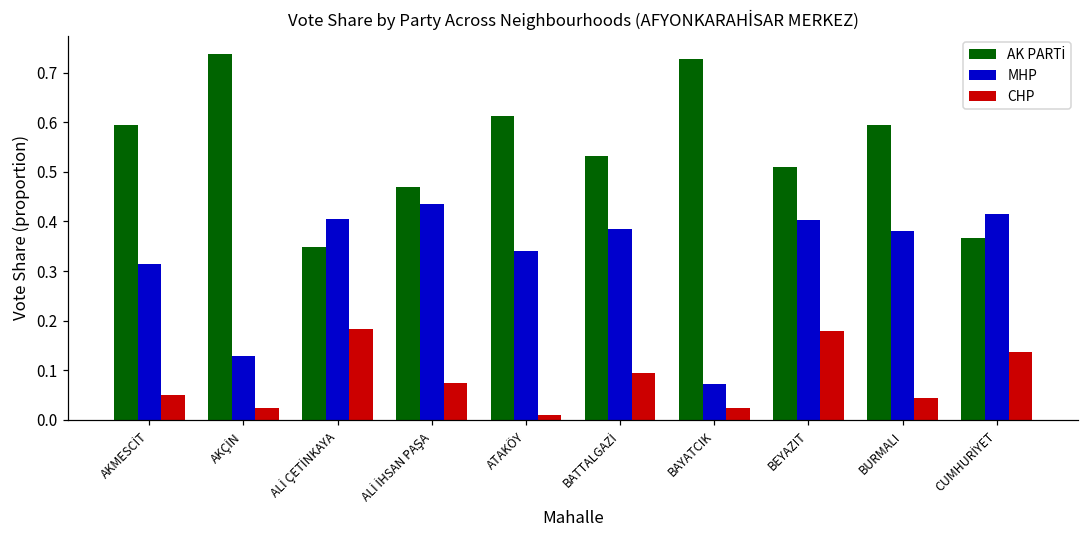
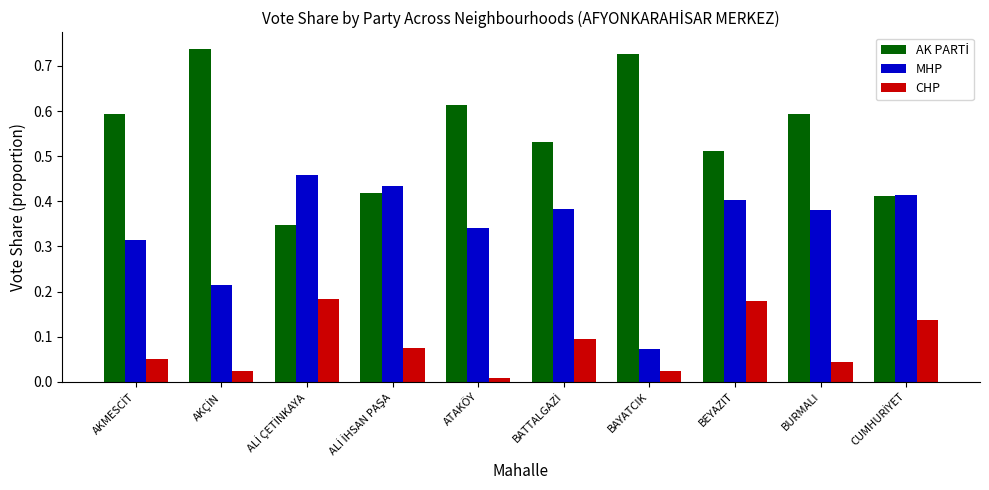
  {
    "AK PARTİ": {
      "AKMESCİT": 0.59,
      "AKÇİN": 0.74,
      "ALİ ÇETİNKAYA": 0.35,
-     "ALİ İHSAN PAŞA": 0.47,
+     "ALİ İHSAN PAŞA": 0.42,
      "ATAKÖY": 0.61,
      "BATTALGAZİ": 0.53,
      "BAYATCIK": 0.73,
      "BEYAZIT": 0.51,
      "BURMALI": 0.59,
-     "CUMHURİYET": 0.37
+     "CUMHURİYET": 0.41
    },
    "MHP": {
      "AKMESCİT": 0.31,
-     "AKÇİN": 0.13,
-     "ALİ ÇETİNKAYA": 0.40,
+     "AKÇİN": 0.21,
+     "ALİ ÇETİNKAYA": 0.46,
      "ALİ İHSAN PAŞA": 0.43,
      "ATAKÖY": 0.34,
      "BATTALGAZİ": 0.38,
      "BAYATCIK": 0.07,
      "BEYAZIT": 0.40,
      "BURMALI": 0.38,
      "CUMHURİYET": 0.41
    },
    "CHP": {
      "AKMESCİT": 0.05,
      "AKÇİN": 0.02,
      "ALİ ÇETİNKAYA": 0.18,
      "ALİ İHSAN PAŞA": 0.07,
      "ATAKÖY": 0.01,
      "BATTALGAZİ": 0.09,
      "BAYATCIK": 0.02,
      "BEYAZIT": 0.18,
      "BURMALI": 0.04,
      "CUMHURİYET": 0.14
    }
  }
